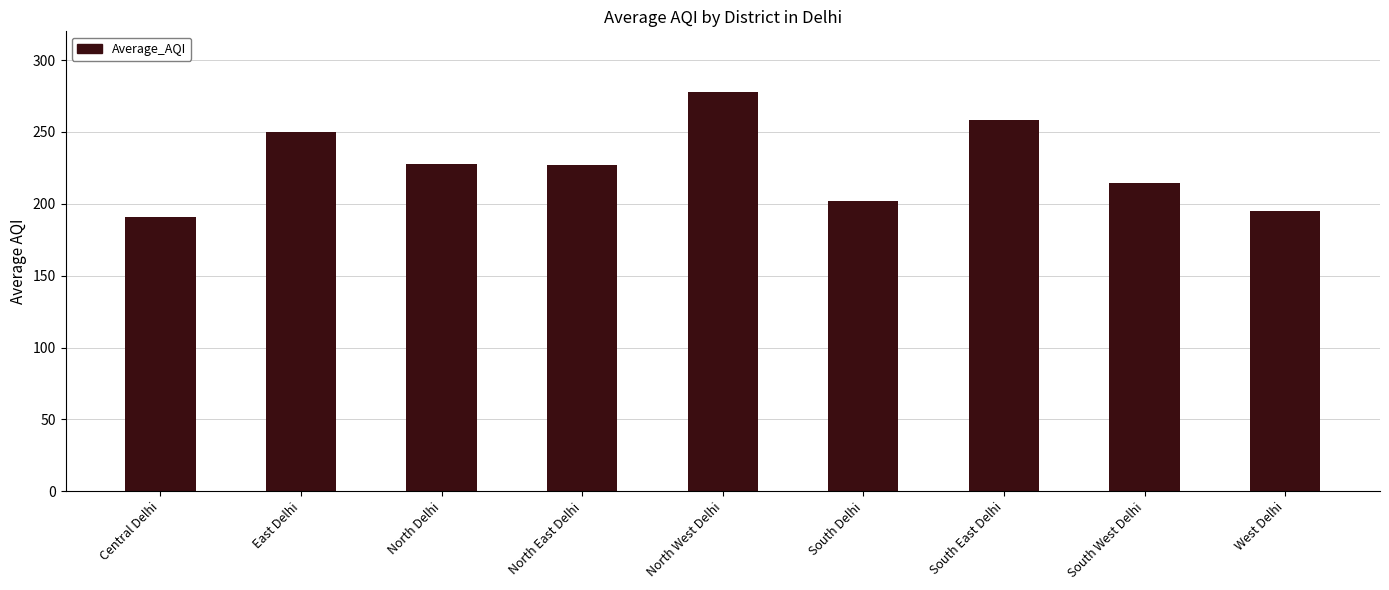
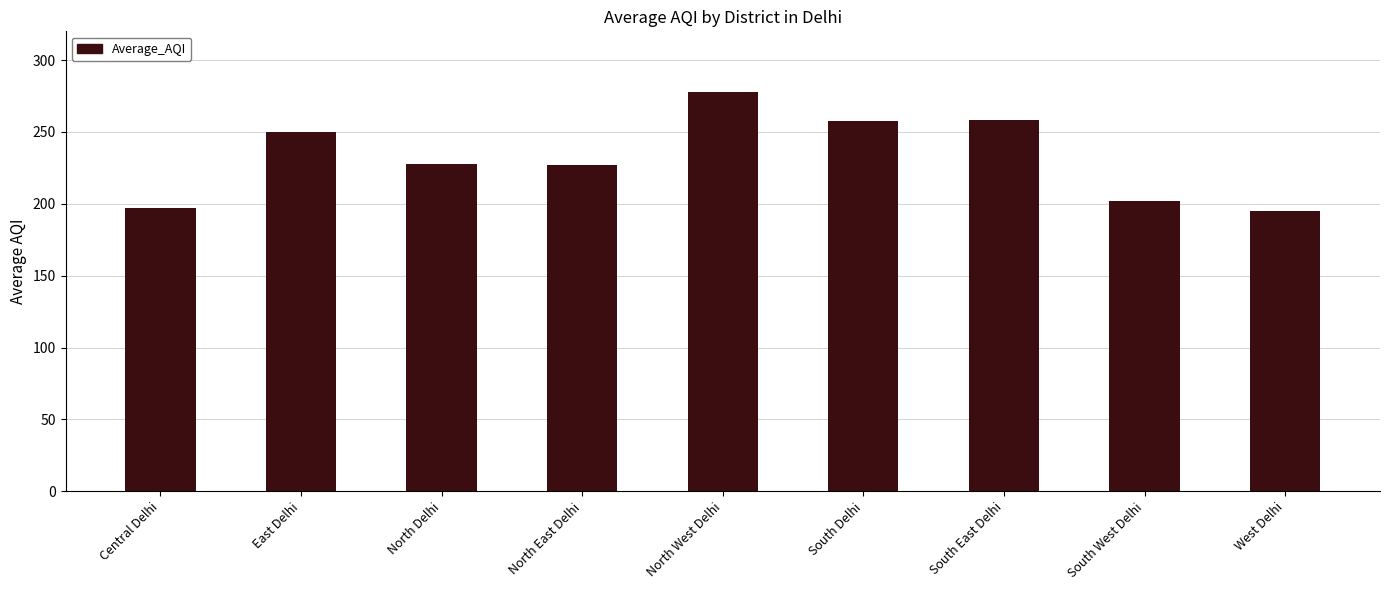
  {
-   "Central Delhi": 191,
+   "Central Delhi": 197,
    "East Delhi": 250,
    "North Delhi": 228,
    "North East Delhi": 227,
    "North West Delhi": 278,
-   "South Delhi": 202,
+   "South Delhi": 258,
    "South East Delhi": 258,
-   "South West Delhi": 215,
+   "South West Delhi": 202,
    "West Delhi": 195
  }
